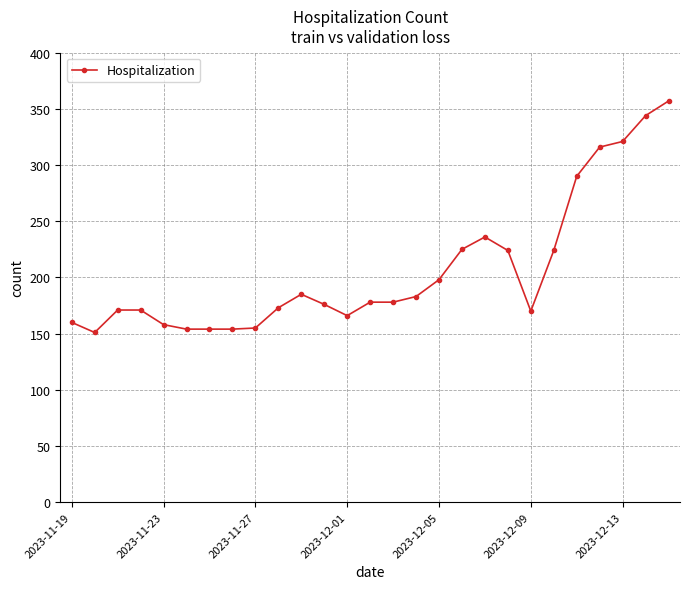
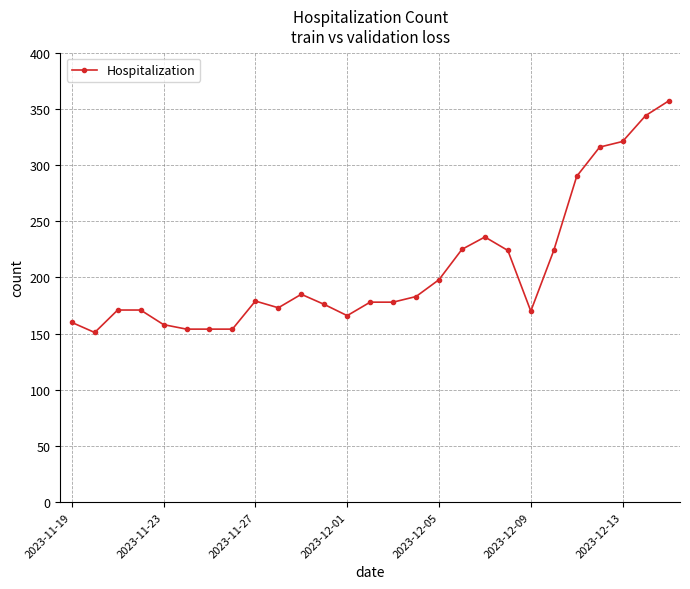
  {
    "2023-11-19": 160,
    "2023-11-23": 158,
-   "2023-11-27": 155,
+   "2023-11-27": 179,
    "2023-12-01": 166,
    "2023-12-05": 198,
    "2023-12-09": 170,
    "2023-12-13": 321
  }
